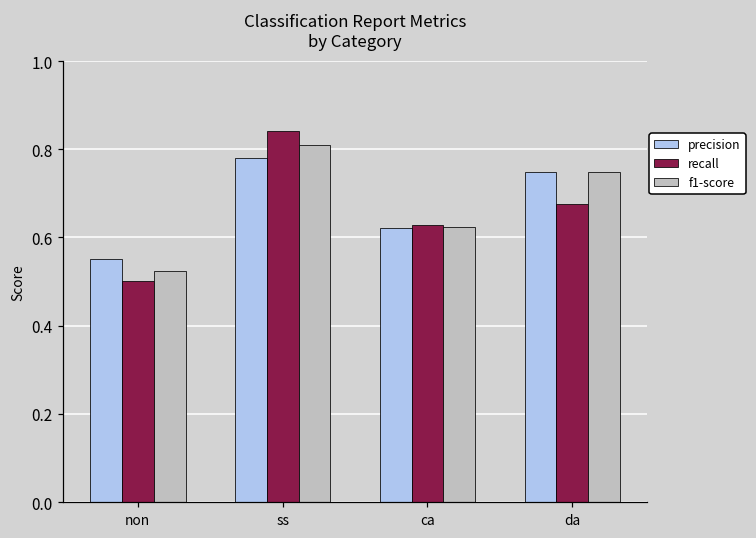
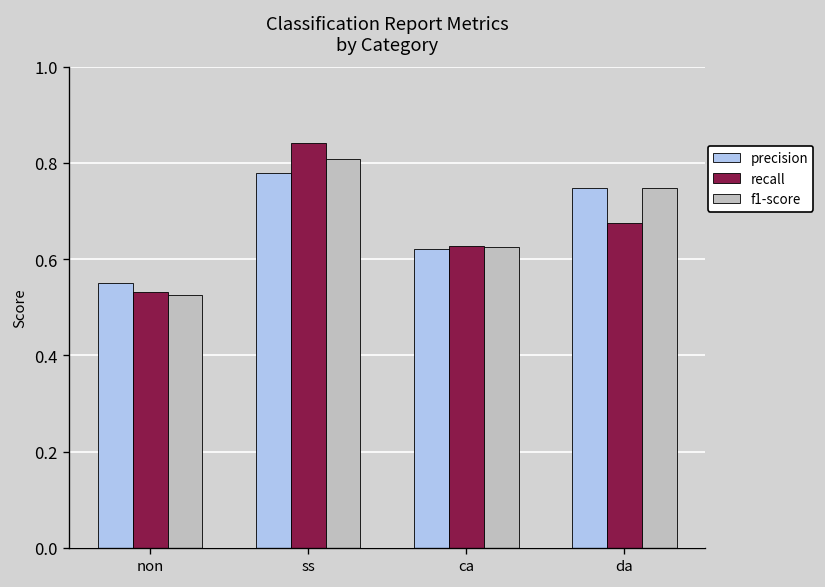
  {
    "recall": {
-     "non": 0.50,
+     "non": 0.53,
      "ss": 0.84,
      "ca": 0.63,
      "da": 0.68
    }
  }
